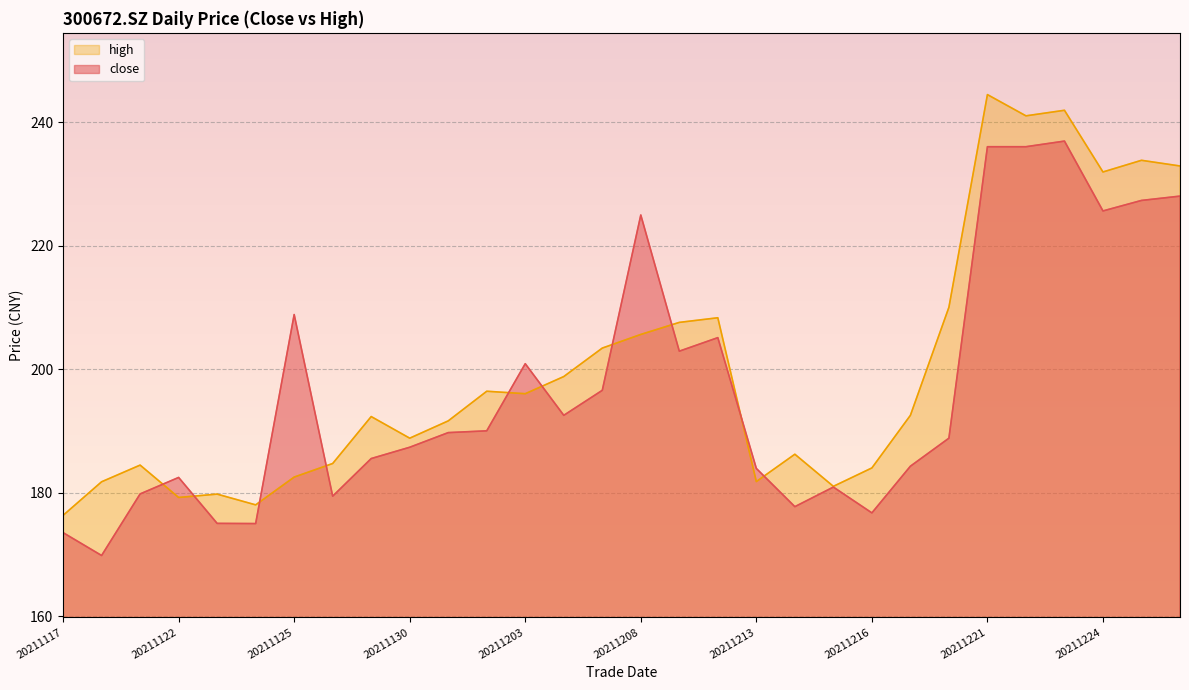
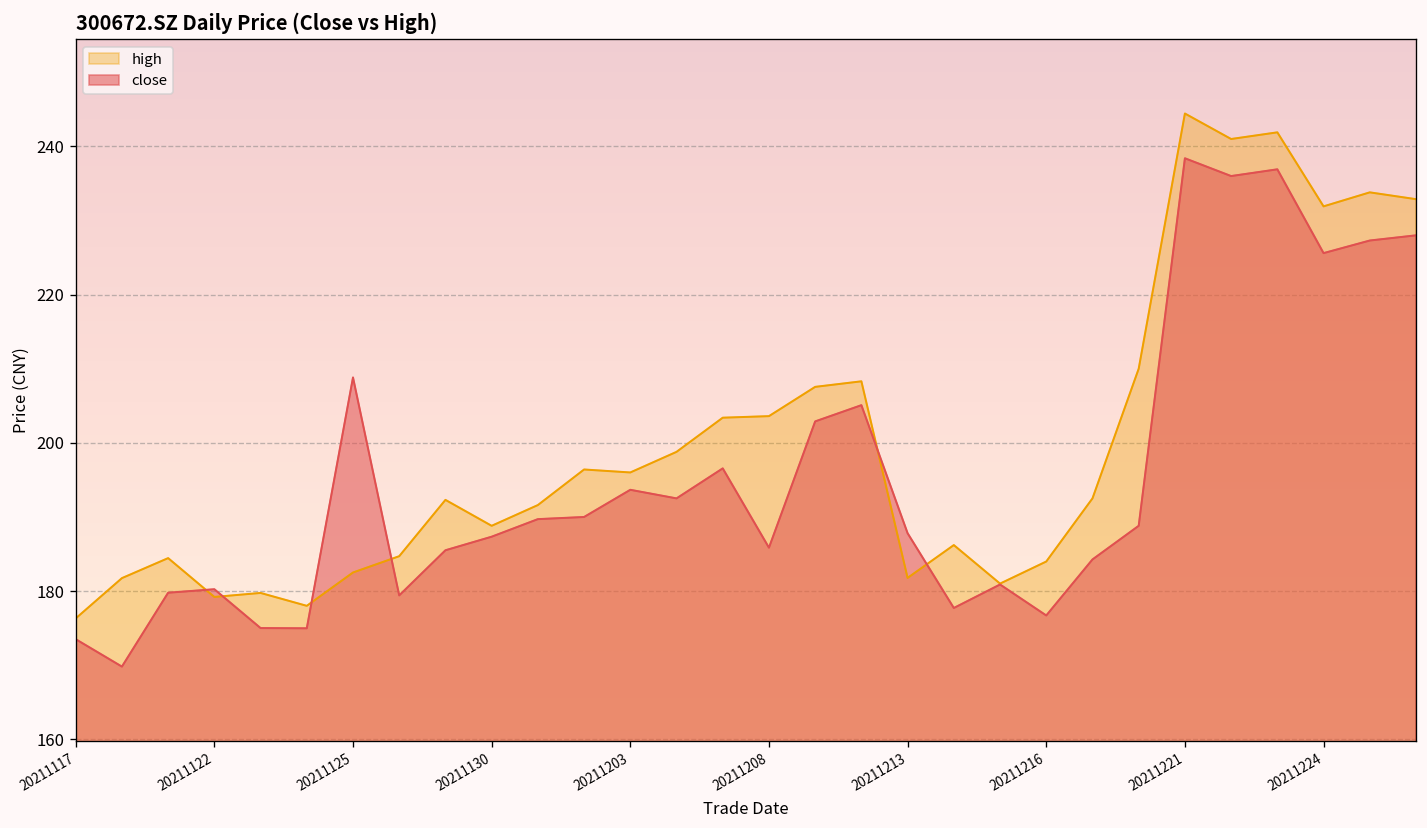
  {
    "high": {
      "20211117": 176,
      "20211122": 179,
      "20211125": 183,
      "20211130": 189,
      "20211203": 196,
-     "20211208": 206,
+     "20211208": 204,
      "20211213": 182,
      "20211216": 184,
      "20211221": 244,
      "20211224": 232
    },
    "close": {
      "20211117": 174,
-     "20211122": 182,
+     "20211122": 180,
      "20211125": 209,
      "20211130": 187,
-     "20211203": 201,
-     "20211208": 225,
-     "20211213": 184,
+     "20211203": 194,
+     "20211208": 186,
+     "20211213": 188,
      "20211216": 177,
-     "20211221": 236,
+     "20211221": 238,
      "20211224": 226
    }
  }
